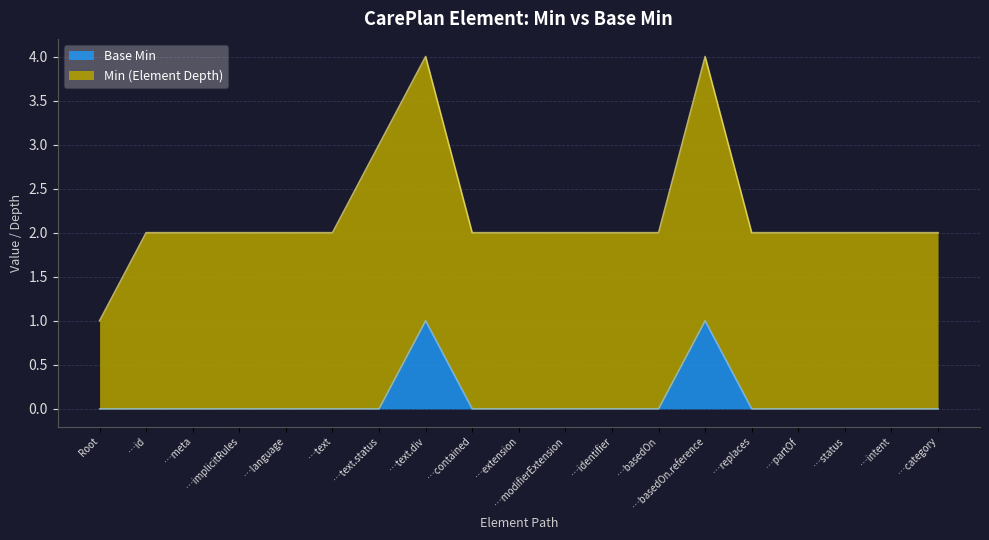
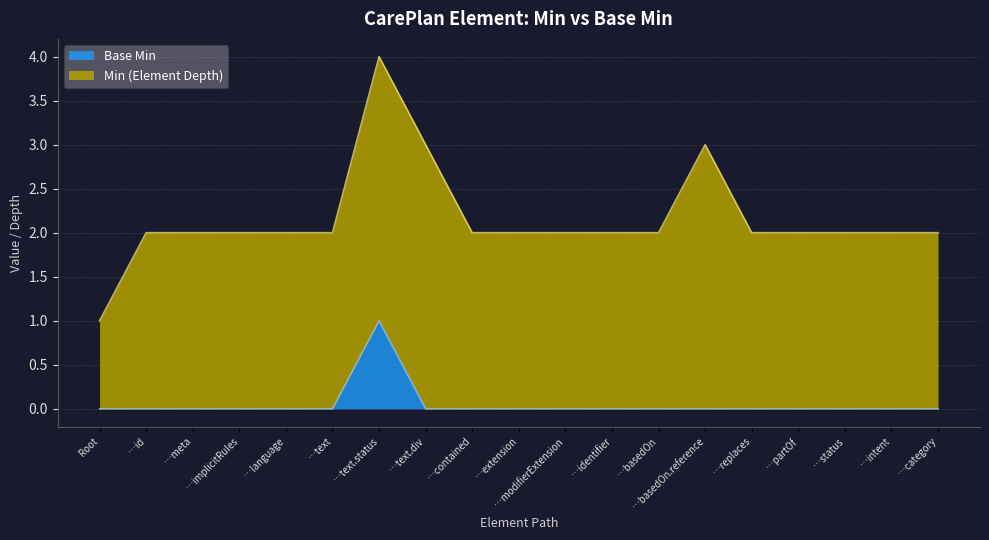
  {
    "Base Min": {
      "Root": 0,
      "…id": 0,
      "…meta": 0,
      "…implicitRules": 0,
      "…language": 0,
      "…text": 0,
-     "…text.status": 0,
-     "…text.div": 1,
+     "…text.status": 1,
+     "…text.div": 0,
      "…contained": 0,
      "…extension": 0,
      "…modifierExtension": 0,
      "…identifier": 0,
      "…basedOn": 0,
-     "…basedOn.reference": 1,
+     "…basedOn.reference": 0,
      "…replaces": 0,
      "…partOf": 0,
      "…status": 0,
      "…intent": 0,
      "…category": 0
    },
    "Min (Element Depth)": {
      "Root": 1,
      "…id": 2,
      "…meta": 2,
      "…implicitRules": 2,
      "…language": 2,
      "…text": 2,
      "…text.status": 3,
      "…text.div": 3,
      "…contained": 2,
      "…extension": 2,
      "…modifierExtension": 2,
      "…identifier": 2,
      "…basedOn": 2,
      "…basedOn.reference": 3,
      "…replaces": 2,
      "…partOf": 2,
      "…status": 2,
      "…intent": 2,
      "…category": 2
    }
  }
